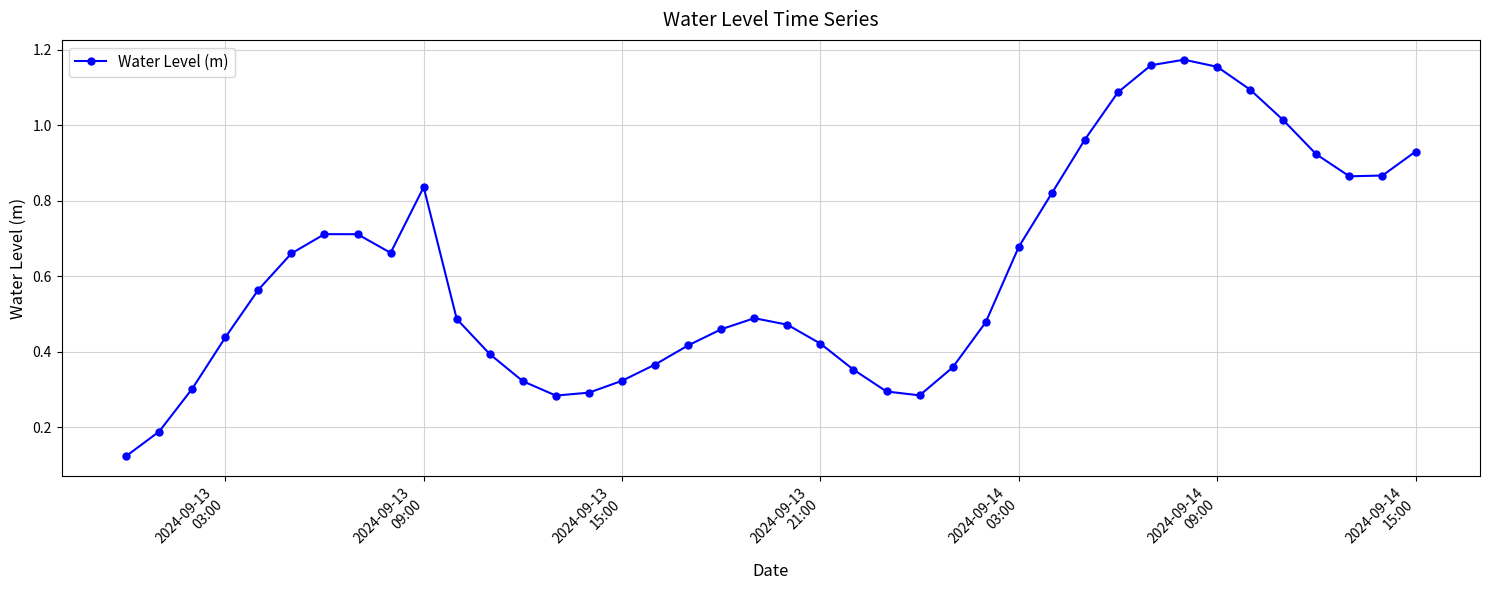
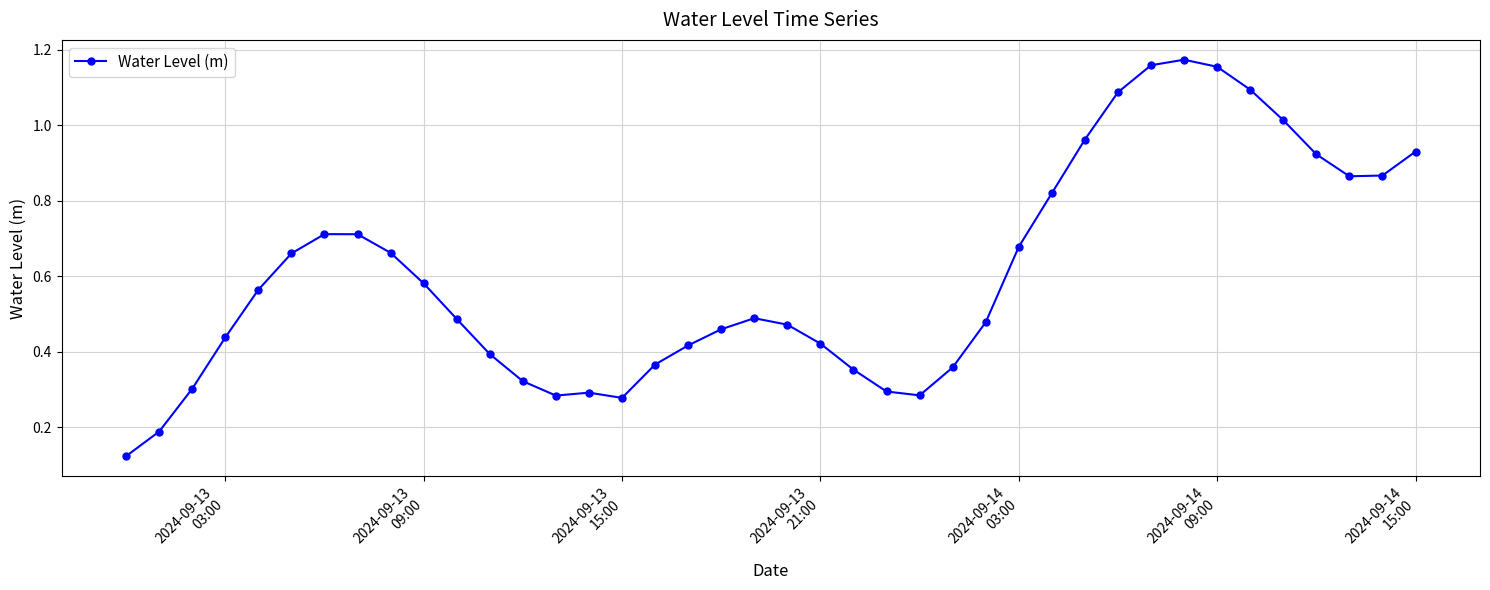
  {
    "2024-09-13 03:00": 0.44,
-   "2024-09-13 09:00": 0.84,
-   "2024-09-13 15:00": 0.32,
+   "2024-09-13 09:00": 0.58,
+   "2024-09-13 15:00": 0.28,
    "2024-09-13 21:00": 0.42,
    "2024-09-14 03:00": 0.68,
    "2024-09-14 09:00": 1.16,
    "2024-09-14 15:00": 0.93
  }
